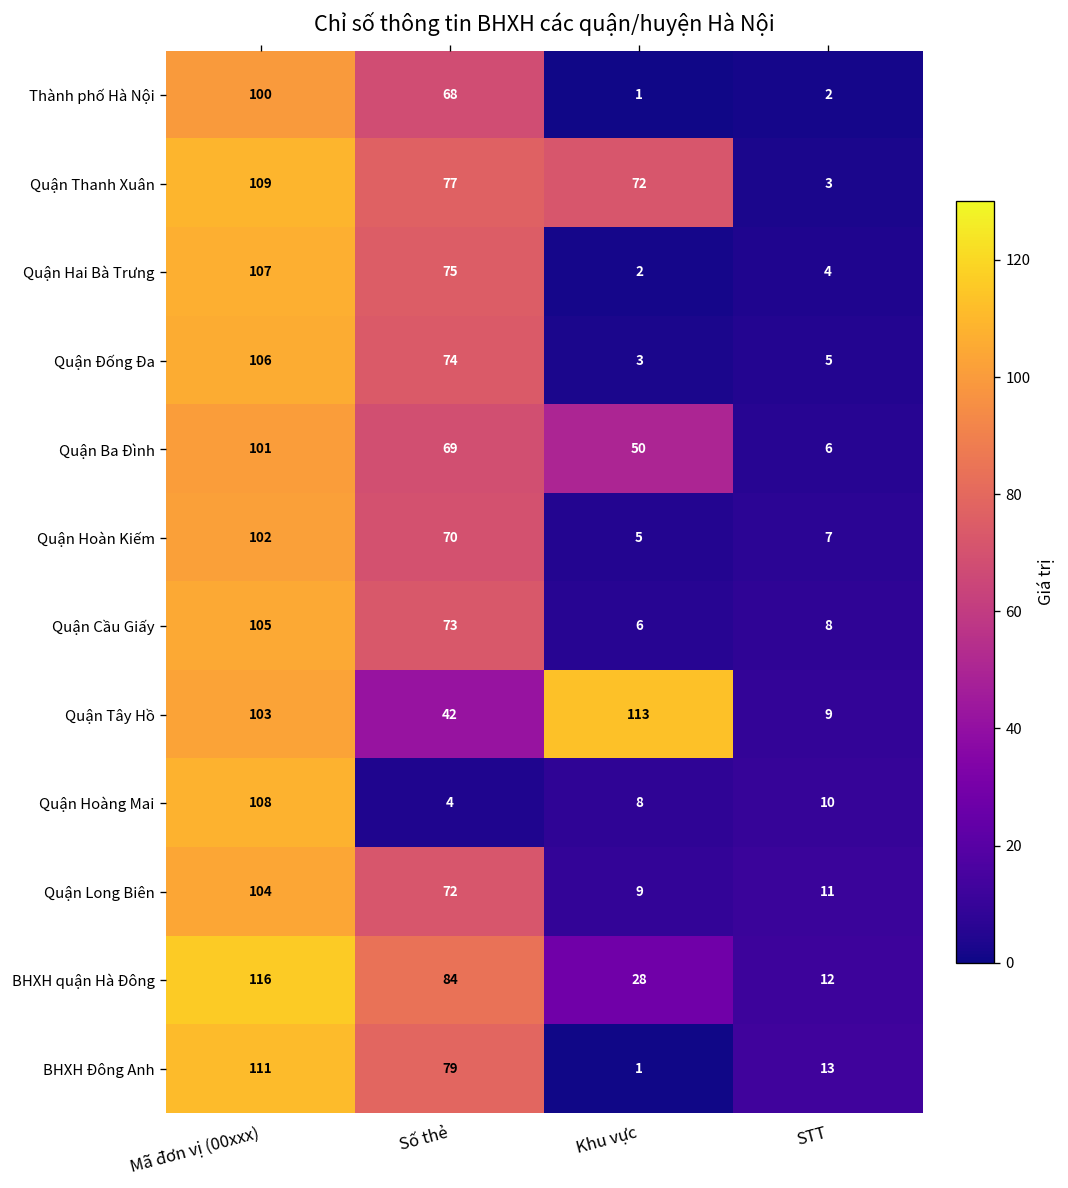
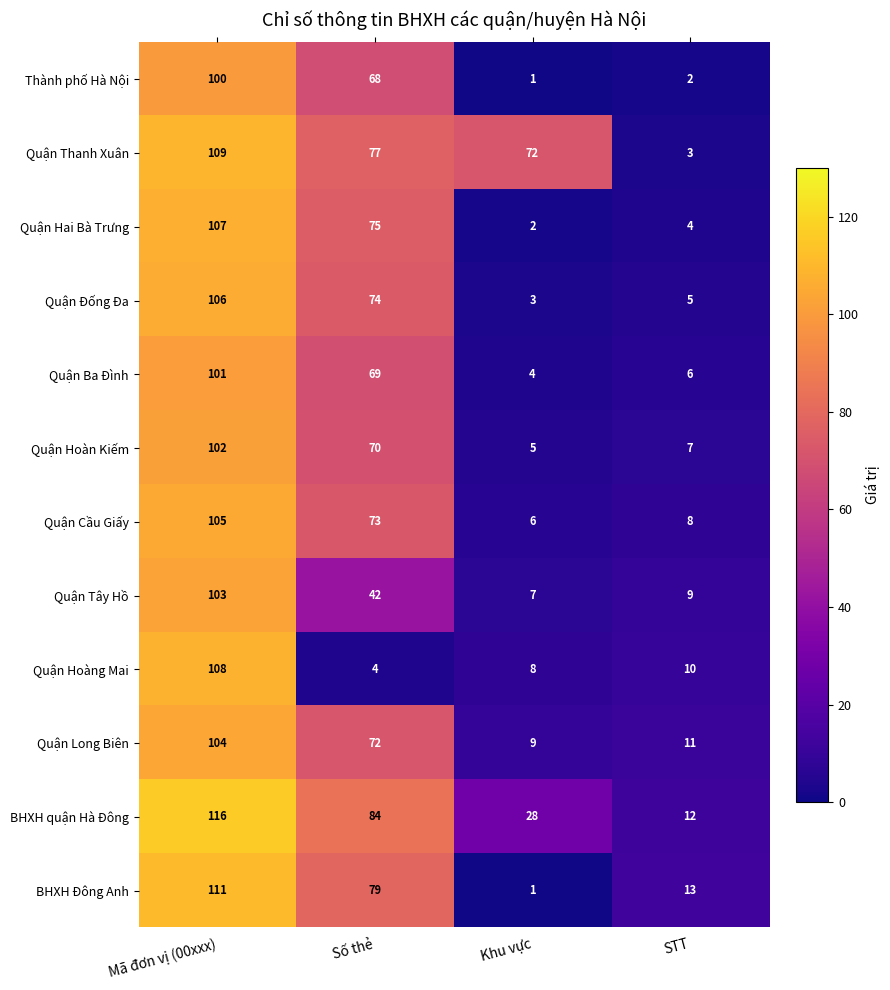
  {
    "Thành phố Hà Nội": {
      "Mã đơn vị (00xxx)": 100,
      "Số thẻ": 68,
      "Khu vực": 1,
      "STT": 2
    },
    "Quận Thanh Xuân": {
      "Mã đơn vị (00xxx)": 109,
      "Số thẻ": 77,
      "Khu vực": 72,
      "STT": 3
    },
    "Quận Hai Bà Trưng": {
      "Mã đơn vị (00xxx)": 107,
      "Số thẻ": 75,
      "Khu vực": 2,
      "STT": 4
    },
    "Quận Đống Đa": {
      "Mã đơn vị (00xxx)": 106,
      "Số thẻ": 74,
      "Khu vực": 3,
      "STT": 5
    },
    "Quận Ba Đình": {
      "Mã đơn vị (00xxx)": 101,
      "Số thẻ": 69,
-     "Khu vực": 50,
+     "Khu vực": 4,
      "STT": 6
    },
    "Quận Hoàn Kiếm": {
      "Mã đơn vị (00xxx)": 102,
      "Số thẻ": 70,
      "Khu vực": 5,
      "STT": 7
    },
    "Quận Cầu Giấy": {
      "Mã đơn vị (00xxx)": 105,
      "Số thẻ": 73,
      "Khu vực": 6,
      "STT": 8
    },
    "Quận Tây Hồ": {
      "Mã đơn vị (00xxx)": 103,
      "Số thẻ": 42,
-     "Khu vực": 113,
+     "Khu vực": 7,
      "STT": 9
    },
    "Quận Hoàng Mai": {
      "Mã đơn vị (00xxx)": 108,
      "Số thẻ": 4,
      "Khu vực": 8,
      "STT": 10
    },
    "Quận Long Biên": {
      "Mã đơn vị (00xxx)": 104,
      "Số thẻ": 72,
      "Khu vực": 9,
      "STT": 11
    },
    "BHXH quận Hà Đông": {
      "Mã đơn vị (00xxx)": 116,
      "Số thẻ": 84,
      "Khu vực": 28,
      "STT": 12
    },
    "BHXH Đông Anh": {
      "Mã đơn vị (00xxx)": 111,
      "Số thẻ": 79,
      "Khu vực": 1,
      "STT": 13
    }
  }
